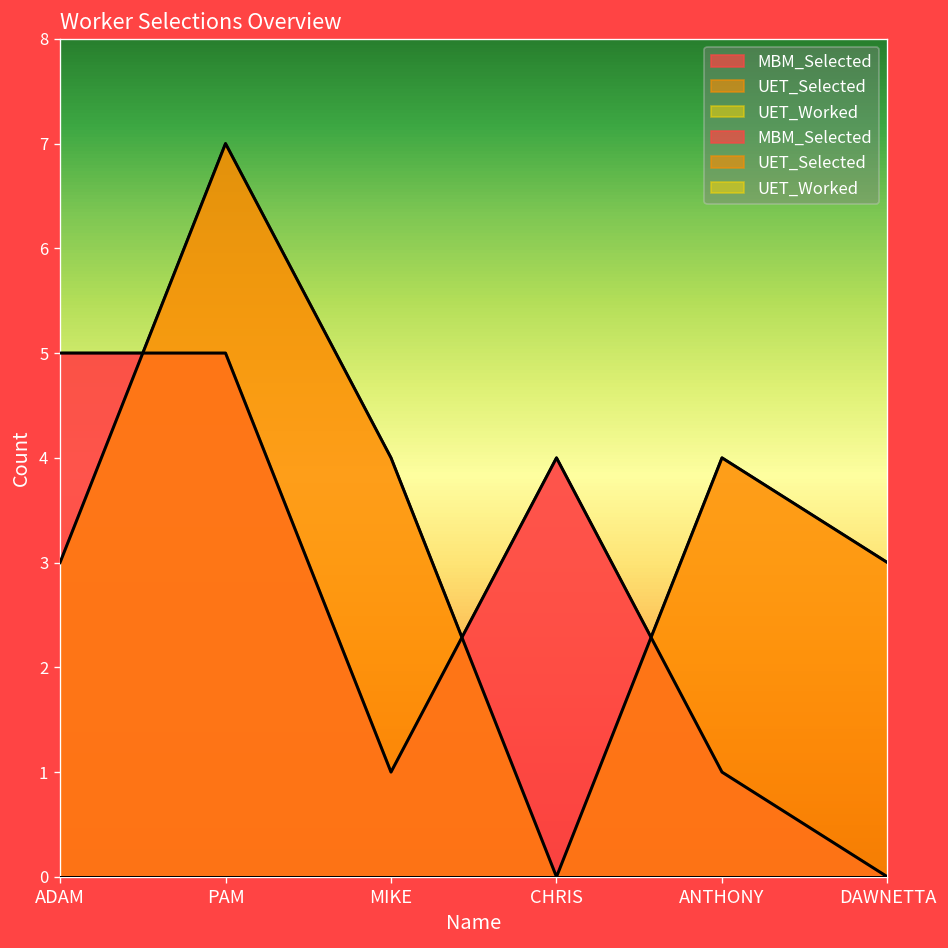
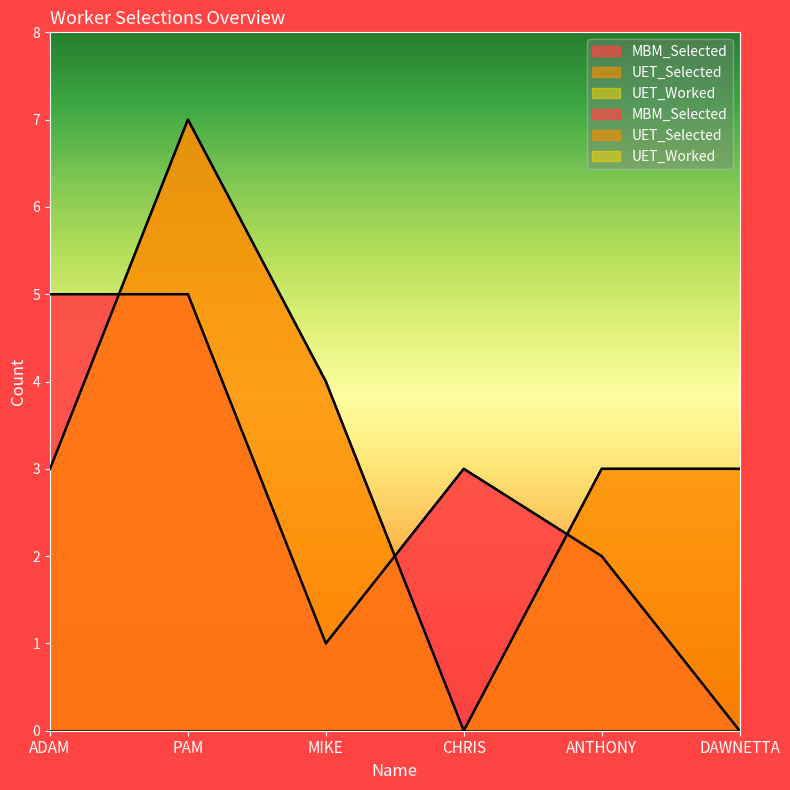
  {
    "MBM_Selected": {
      "ADAM": 5,
      "PAM": 5,
      "MIKE": 1,
-     "CHRIS": 4,
-     "ANTHONY": 1
+     "CHRIS": 3,
+     "ANTHONY": 2
    },
    "UET_Selected": {
      "ADAM": 3,
      "PAM": 7,
      "MIKE": 4,
-     "ANTHONY": 4,
+     "ANTHONY": 3,
      "DAWNETTA": 3
    },
    "UET_Worked": {
      "ADAM": 0,
      "PAM": 0,
      "MIKE": 0,
      "ANTHONY": 0
    }
  }
